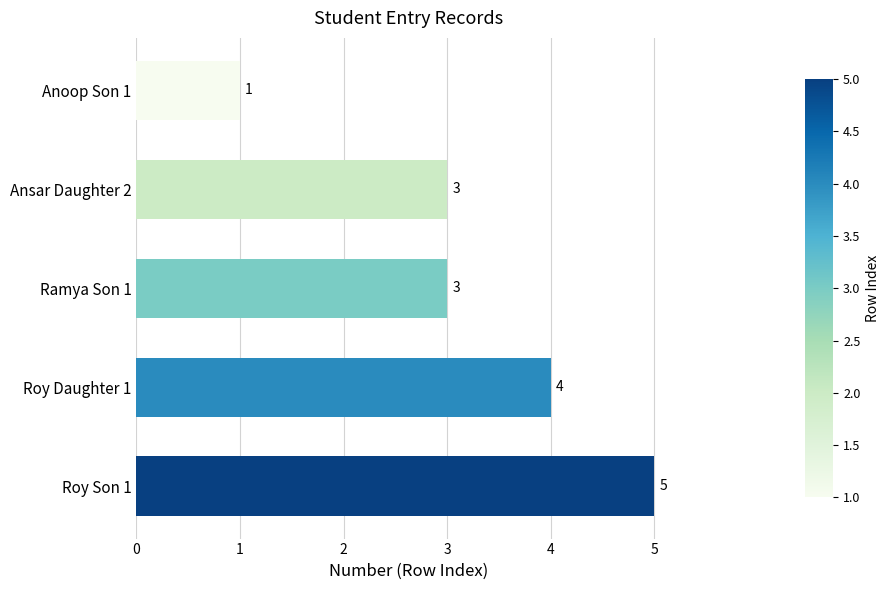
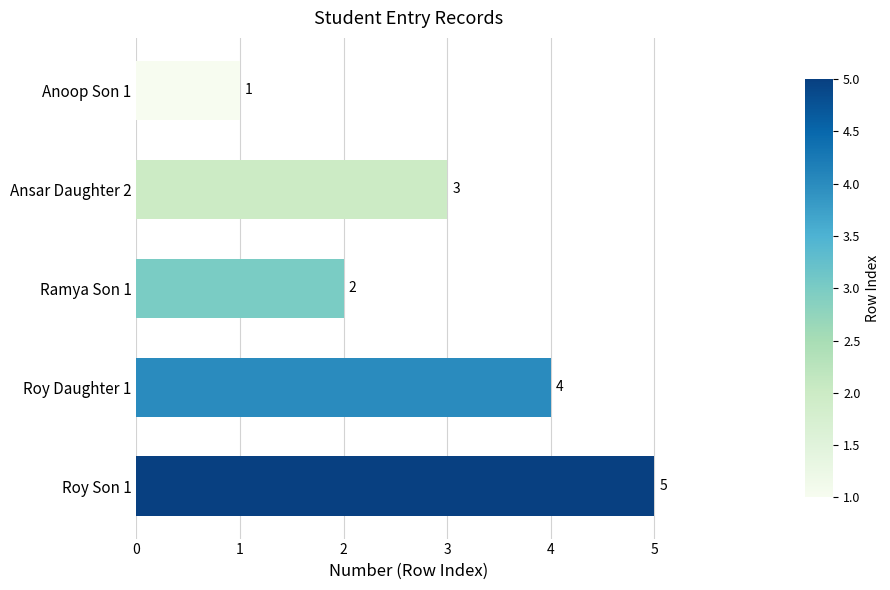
  {
    "Anoop Son 1": 1,
    "Ansar Daughter 2": 3,
-   "Ramya Son 1": 3,
+   "Ramya Son 1": 2,
    "Roy Daughter 1": 4,
    "Roy Son 1": 5
  }
